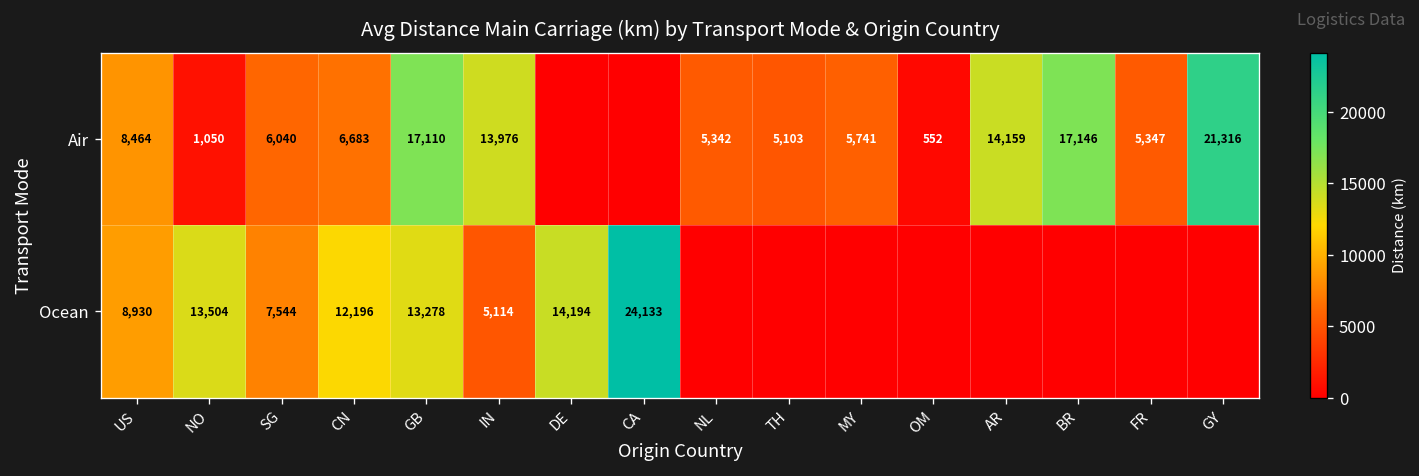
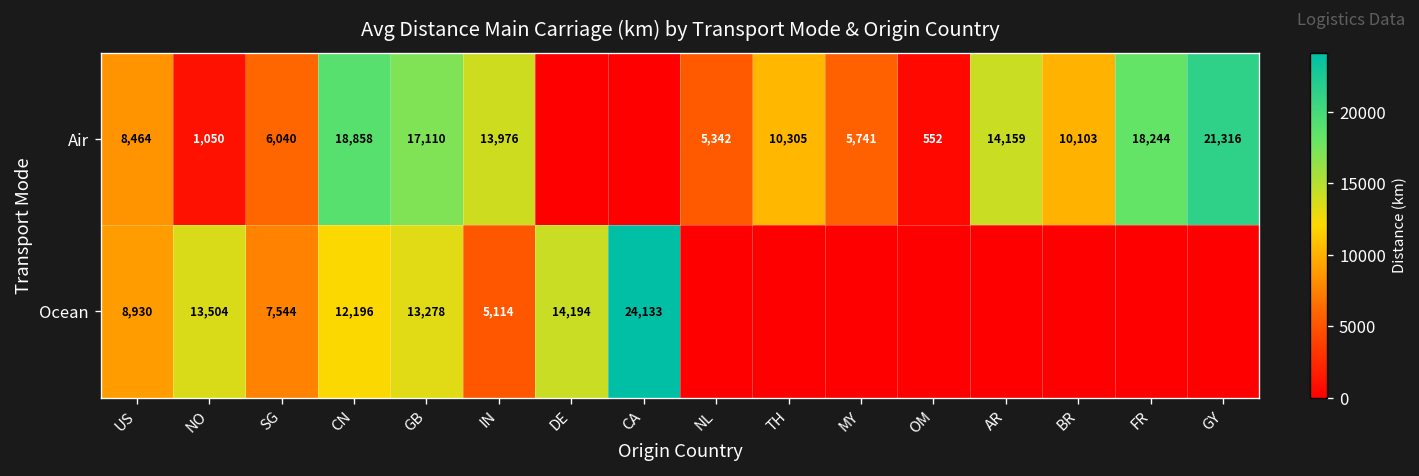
  {
    "Air": {
      "US": "8,464",
      "NO": "1,050",
      "SG": "6,040",
-     "CN": "6,683",
+     "CN": "18,858",
      "GB": "17,110",
      "IN": "13,976",
      "NL": "5,342",
-     "TH": "5,103",
+     "TH": "10,305",
      "MY": "5,741",
      "OM": "552",
      "AR": "14,159",
-     "BR": "17,146",
-     "FR": "5,347",
+     "BR": "10,103",
+     "FR": "18,244",
      "GY": "21,316"
    },
    "Ocean": {
      "US": "8,930",
      "NO": "13,504",
      "SG": "7,544",
      "CN": "12,196",
      "GB": "13,278",
      "IN": "5,114",
      "DE": "14,194",
      "CA": "24,133"
    }
  }
